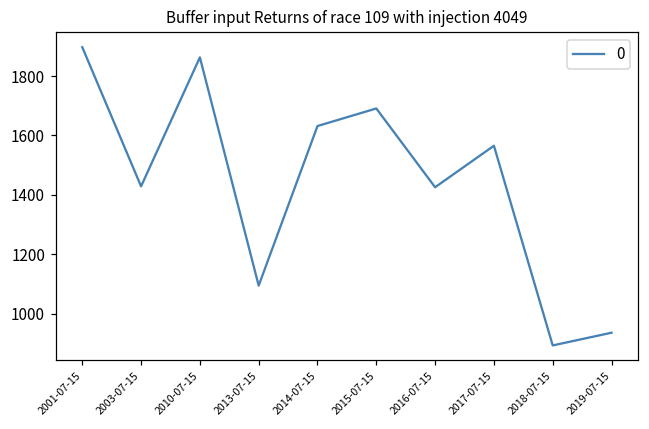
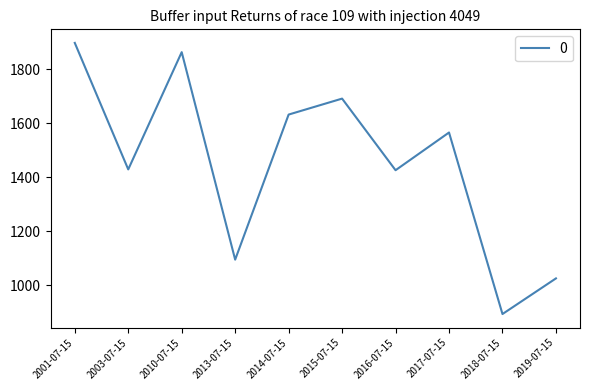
  {
    "2001-07-15": 1900,
    "2003-07-15": 1430,
    "2010-07-15": 1860,
    "2013-07-15": 1090,
    "2014-07-15": 1630,
    "2015-07-15": 1690,
    "2016-07-15": 1430,
    "2017-07-15": 1570,
    "2018-07-15": 890,
-   "2019-07-15": 940
+   "2019-07-15": 1020
  }
